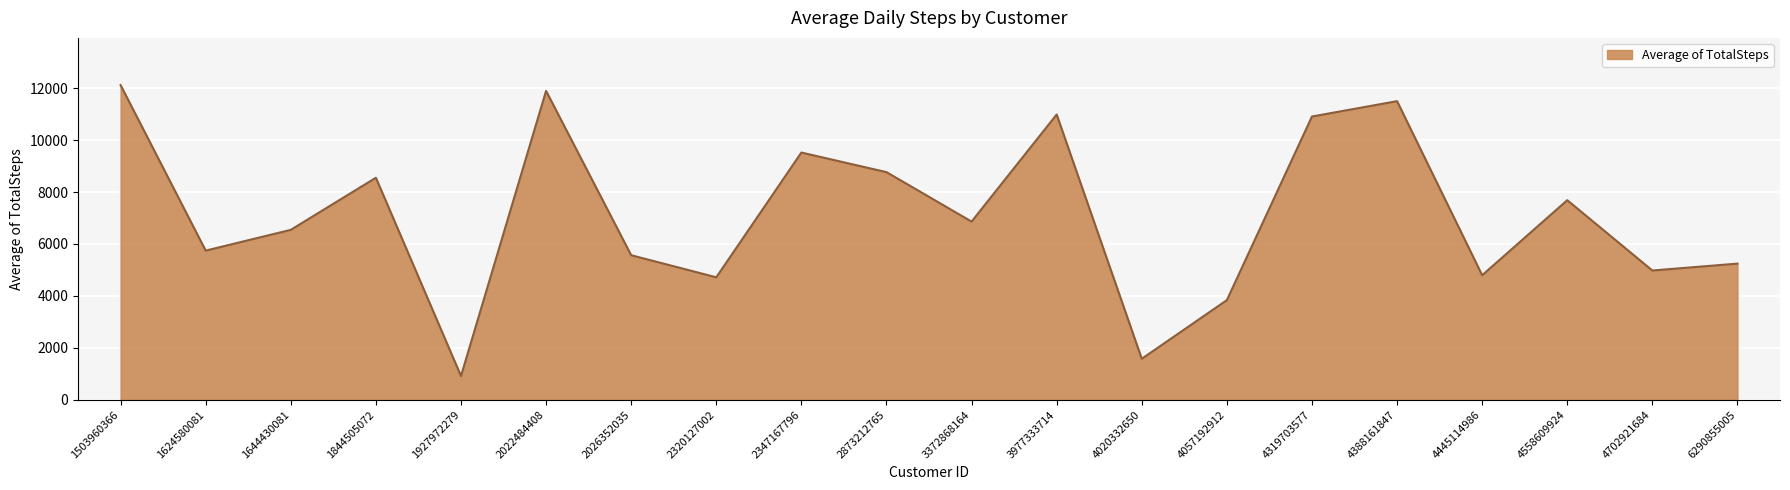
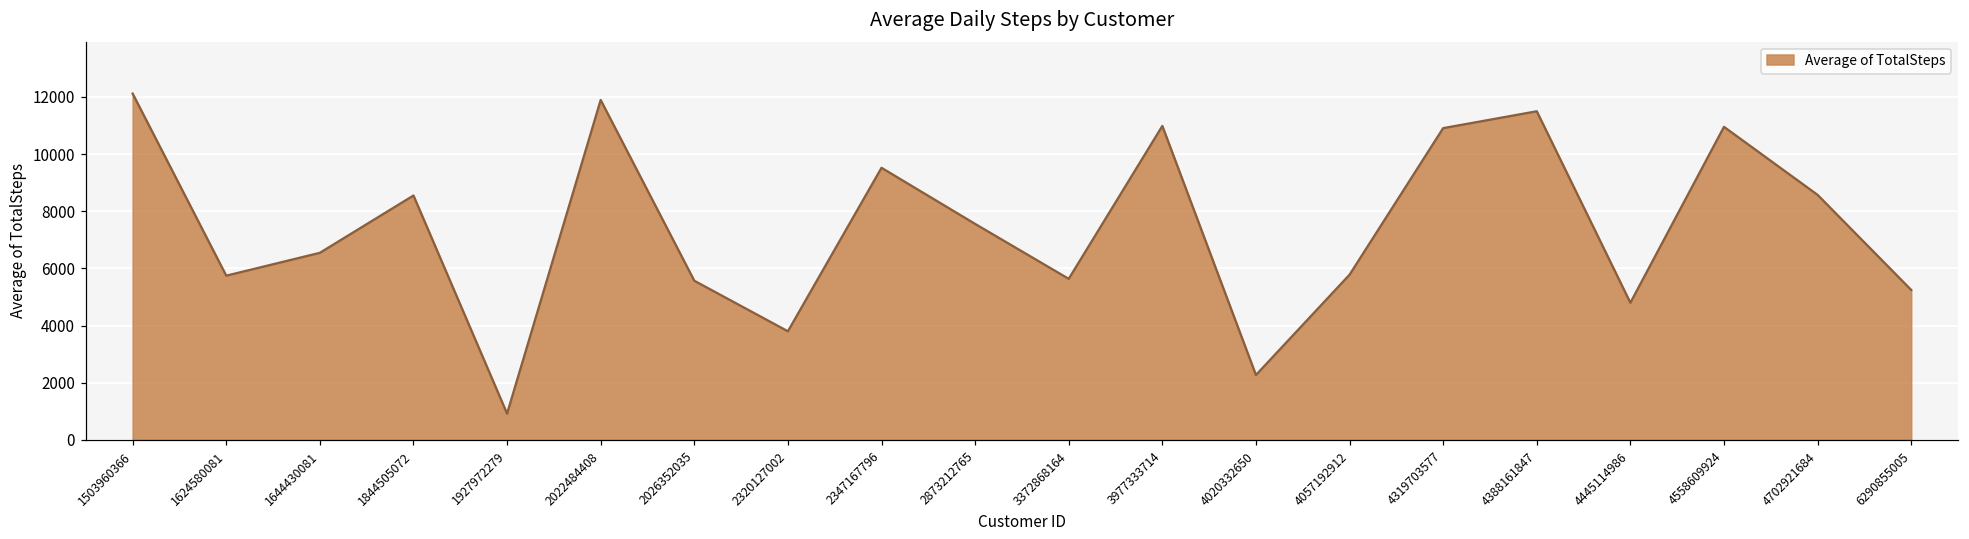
  {
    "1503960366": 12100,
    "1624580081": 5700,
    "1644430081": 6500,
    "1844505072": 8500,
    "1927972279": 900,
    "2022484408": 11900,
    "2026352035": 5600,
-   "2320127002": 4700,
+   "2320127002": 3800,
    "2347167796": 9500,
-   "2873212765": 8800,
-   "3372868164": 6900,
+   "2873212765": 7600,
+   "3372868164": 5600,
    "3977333714": 11000,
-   "4020332650": 1600,
-   "4057192912": 3800,
+   "4020332650": 2300,
+   "4057192912": 5800,
    "4319703577": 10900,
    "4388161847": 11500,
    "4445114986": 4800,
-   "4558609924": 7700,
-   "4702921684": 5000,
+   "4558609924": 11000,
+   "4702921684": 8600,
    "6290855005": 5200
  }
